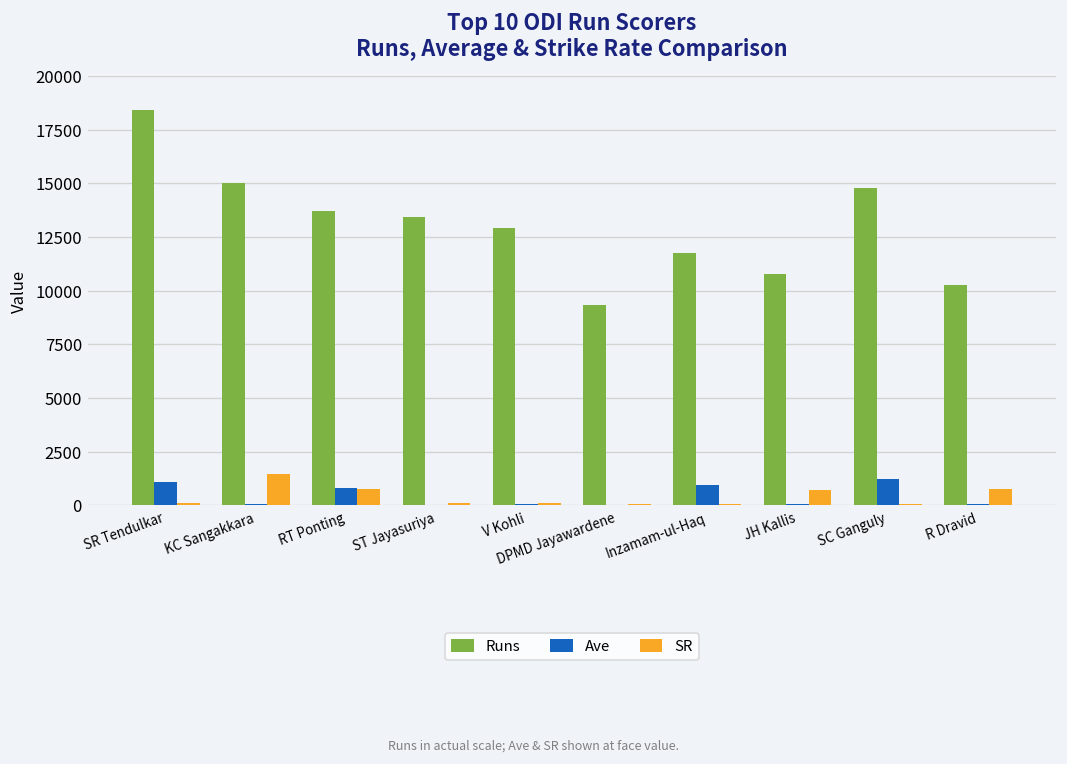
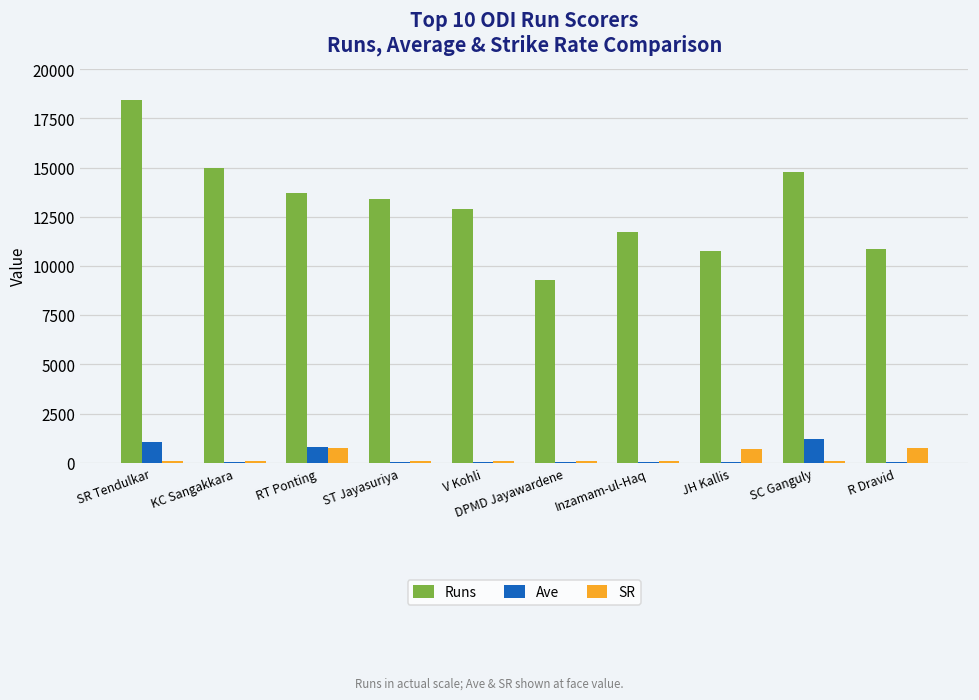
  {
    "Runs": {
      "SR Tendulkar": 18400,
      "KC Sangakkara": 15000,
      "RT Ponting": 13700,
      "ST Jayasuriya": 13400,
      "V Kohli": 12900,
      "DPMD Jayawardene": 9300,
      "Inzamam-ul-Haq": 11700,
      "JH Kallis": 10800,
      "SC Ganguly": 14800,
-     "R Dravid": 10300
+     "R Dravid": 10900
    },
    "Ave": {
      "SR Tendulkar": 1100,
      "RT Ponting": 800,
-     "Inzamam-ul-Haq": 1000,
+     "Inzamam-ul-Haq": 0,
      "SC Ganguly": 1200
    },
    "SR": {
-     "KC Sangakkara": 1400,
+     "KC Sangakkara": 100,
      "RT Ponting": 800,
      "JH Kallis": 700,
      "R Dravid": 800
    }
  }
